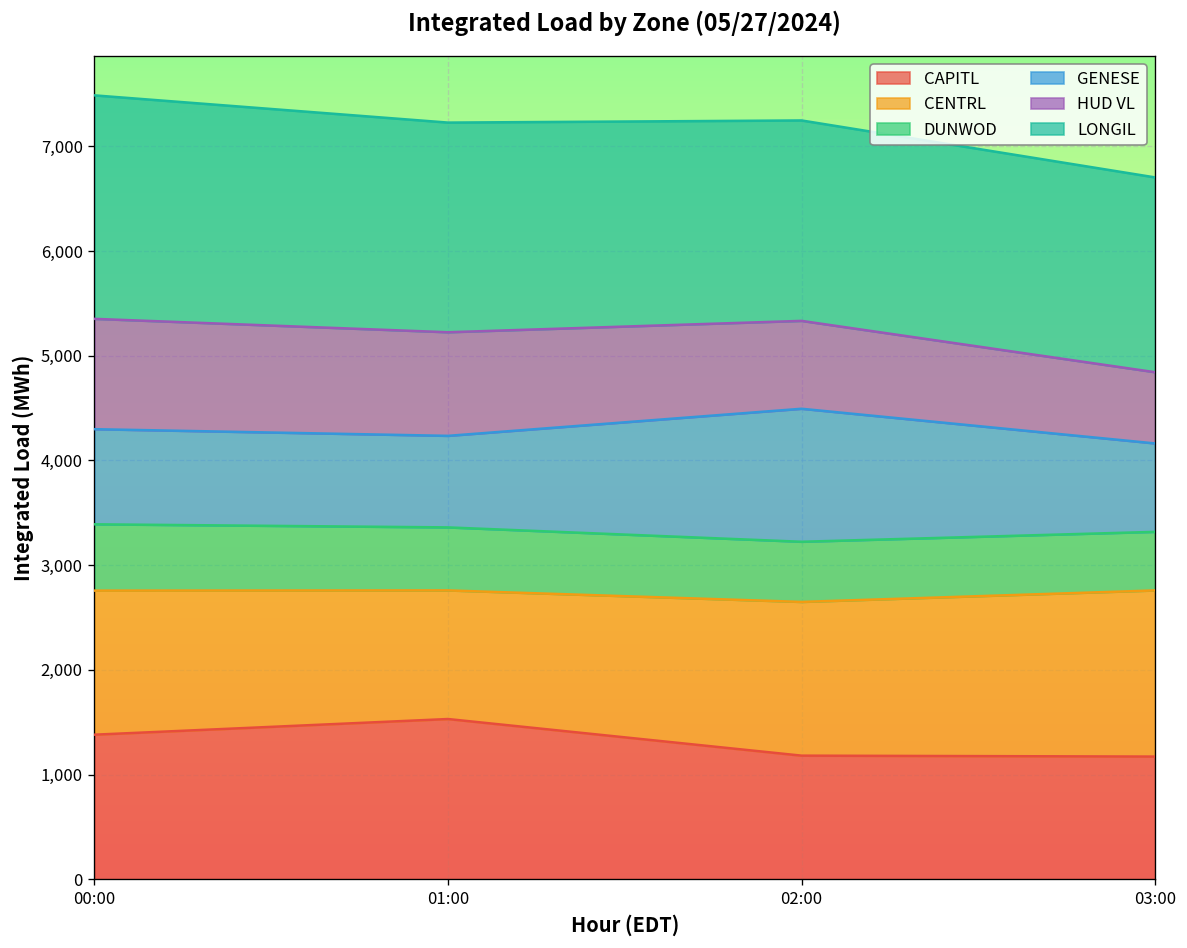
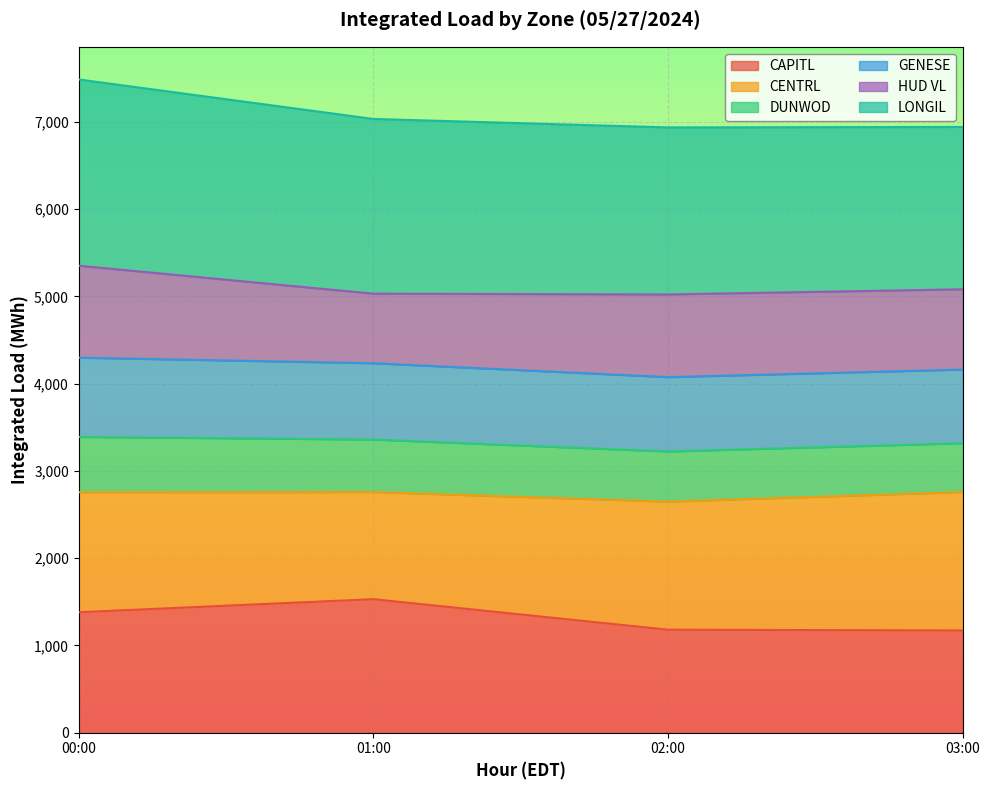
  {
    "CAPITL": {
      "00:00": "1,400",
      "01:00": "1,500",
      "02:00": "1,200",
      "03:00": "1,200"
    },
    "CENTRL": {
      "00:00": "1,400",
      "01:00": "1,200",
      "02:00": "1,500",
      "03:00": "1,600"
    },
    "GENESE": {
      "00:00": "900",
      "01:00": "900",
-     "02:00": "1,300",
+     "02:00": "900",
      "03:00": "800"
    },
    "HUD VL": {
      "00:00": "1,100",
-     "01:00": "1,000",
-     "02:00": "800",
-     "03:00": "700"
+     "01:00": "800",
+     "02:00": "900",
+     "03:00": "900"
    }
  }
